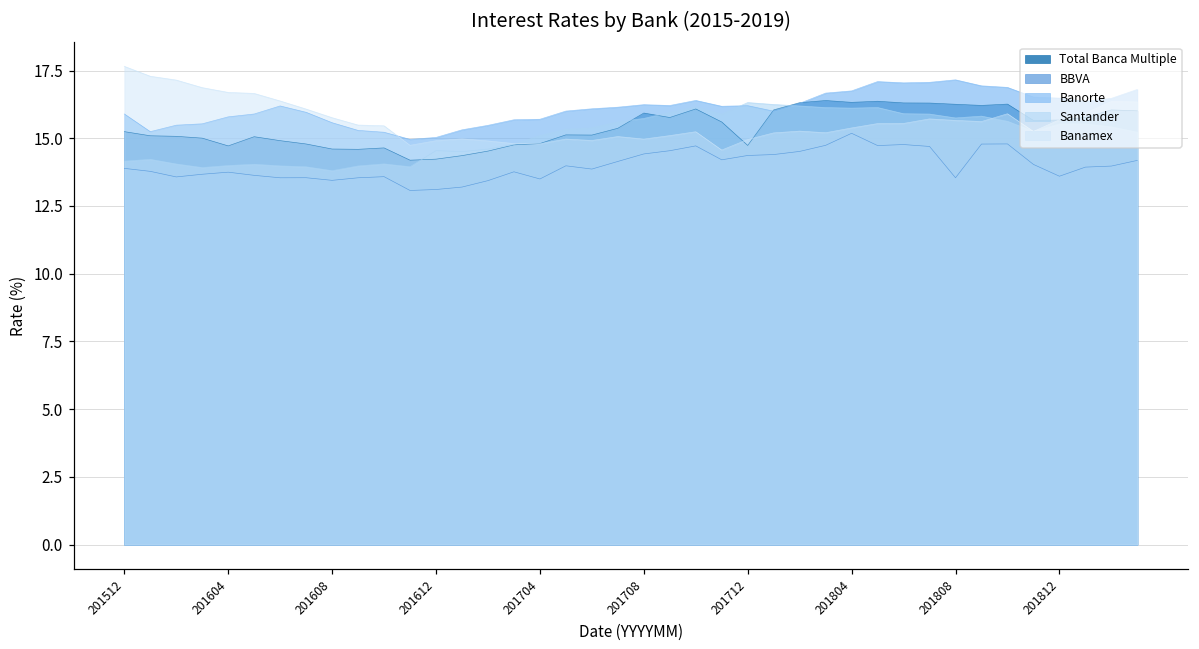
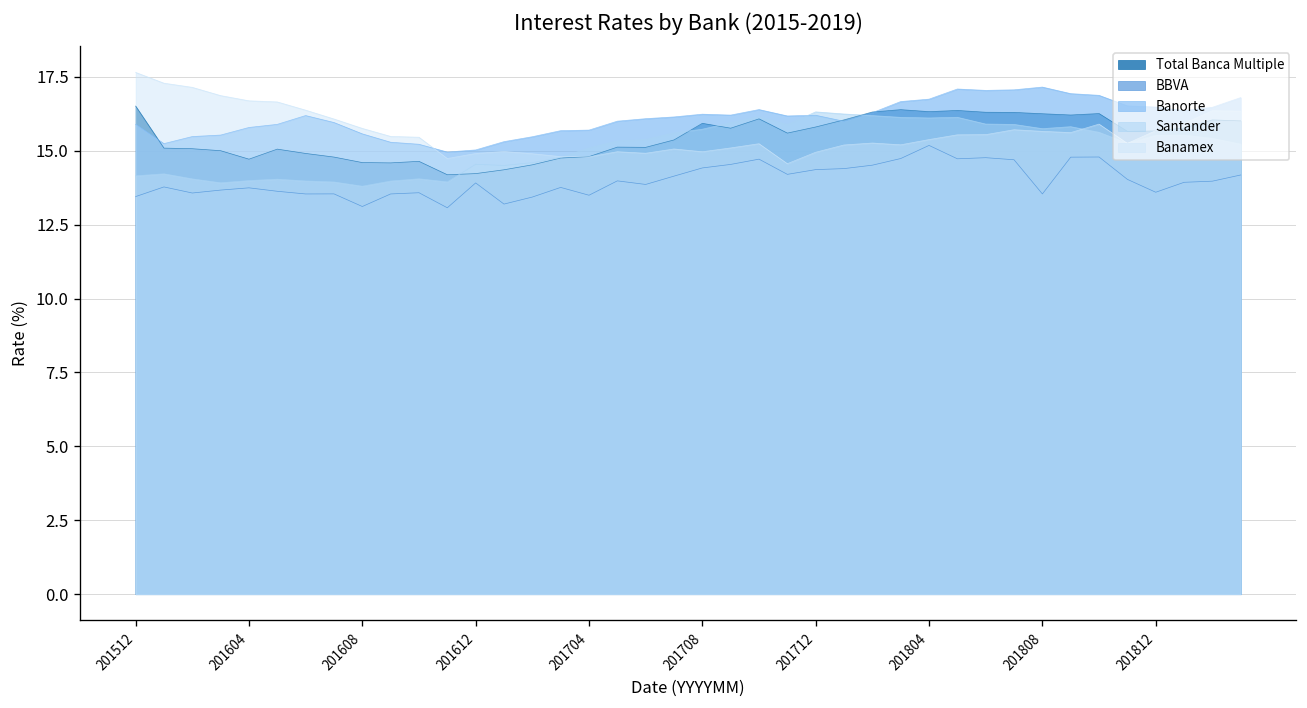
  {
    "Total Banca Multiple": {
-     "201512": 15.2,
+     "201512": 16.5,
      "201604": 14.7,
      "201608": 14.6,
      "201612": 14.2,
      "201708": 15.9,
-     "201712": 14.7,
+     "201712": 15.8,
      "201804": 16.3,
      "201808": 16.3
    },
    "BBVA": {
-     "201512": 13.9,
+     "201512": 13.5,
      "201604": 13.7,
-     "201608": 13.4,
-     "201612": 13.1,
+     "201608": 13.1,
+     "201612": 13.9,
      "201704": 13.5,
      "201708": 14.4,
      "201712": 14.4,
      "201804": 15.2,
      "201808": 13.5,
      "201812": 13.6
    }
  }
